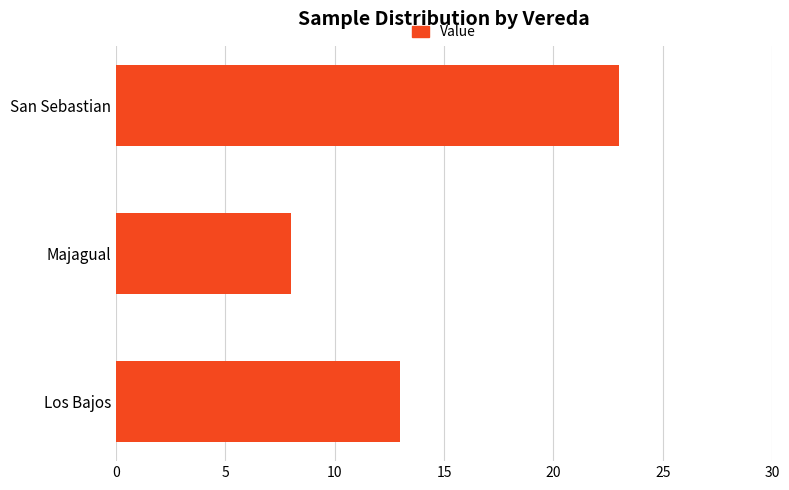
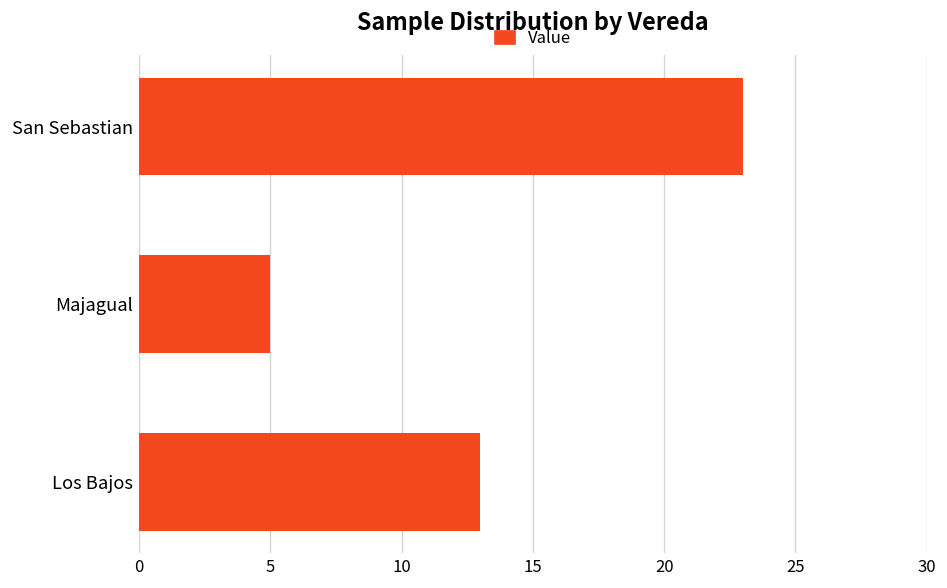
  {
    "San Sebastian": 23,
-   "Majagual": 8,
+   "Majagual": 5,
    "Los Bajos": 13
  }
